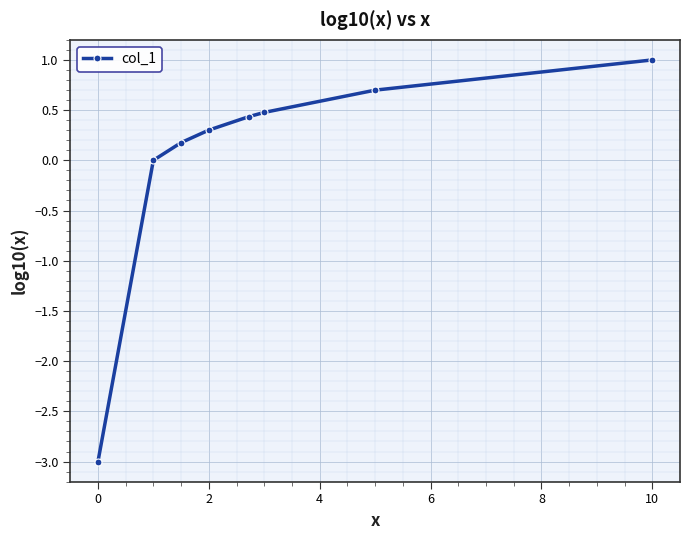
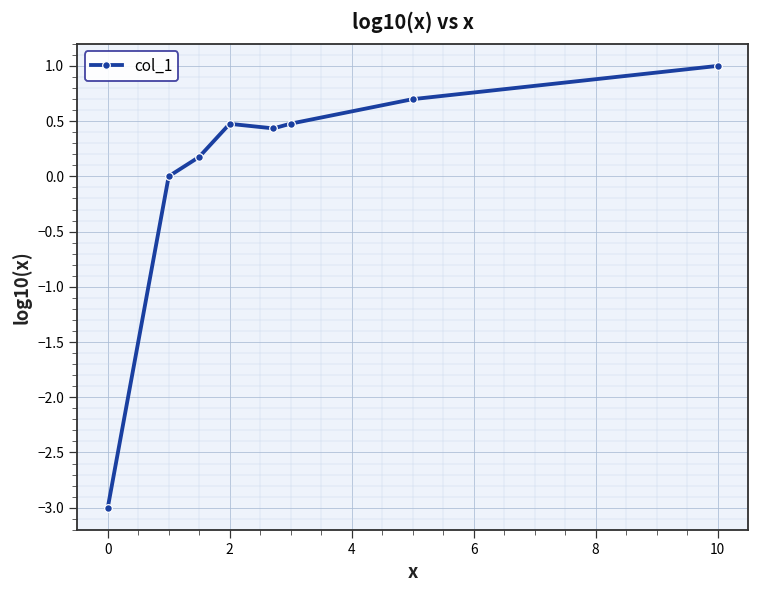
  {
    "0": -3.00,
-   "2": 0.30,
+   "2": 0.48,
    "10": 1.00
  }
